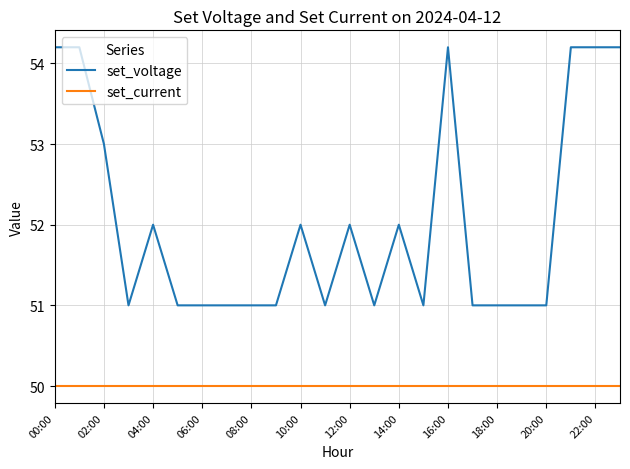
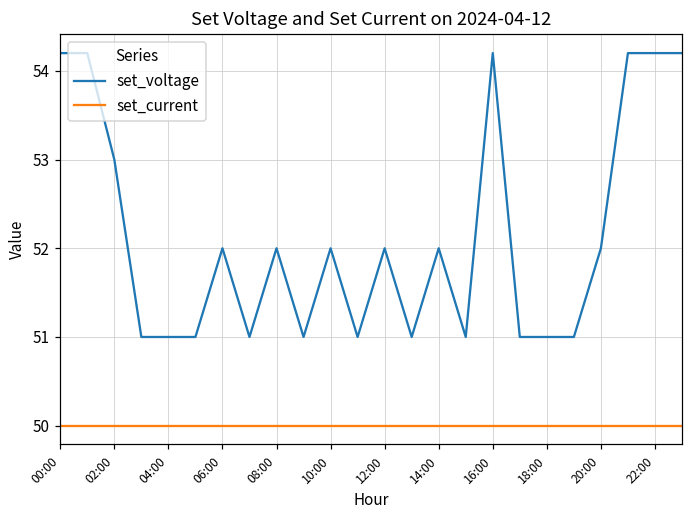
  {
    "set_voltage": {
      "00:00": 54.2,
      "02:00": 53,
-     "04:00": 52,
-     "06:00": 51,
-     "08:00": 51,
+     "04:00": 51,
+     "06:00": 52,
+     "08:00": 52,
      "10:00": 52,
      "12:00": 52,
      "14:00": 52,
      "16:00": 54.2,
      "18:00": 51,
-     "20:00": 51,
+     "20:00": 52,
      "22:00": 54.2
    },
    "set_current": {
      "00:00": 50,
      "02:00": 50,
      "04:00": 50,
      "06:00": 50,
      "08:00": 50,
      "10:00": 50,
      "12:00": 50,
      "14:00": 50,
      "16:00": 50,
      "18:00": 50,
      "20:00": 50,
      "22:00": 50
    }
  }
